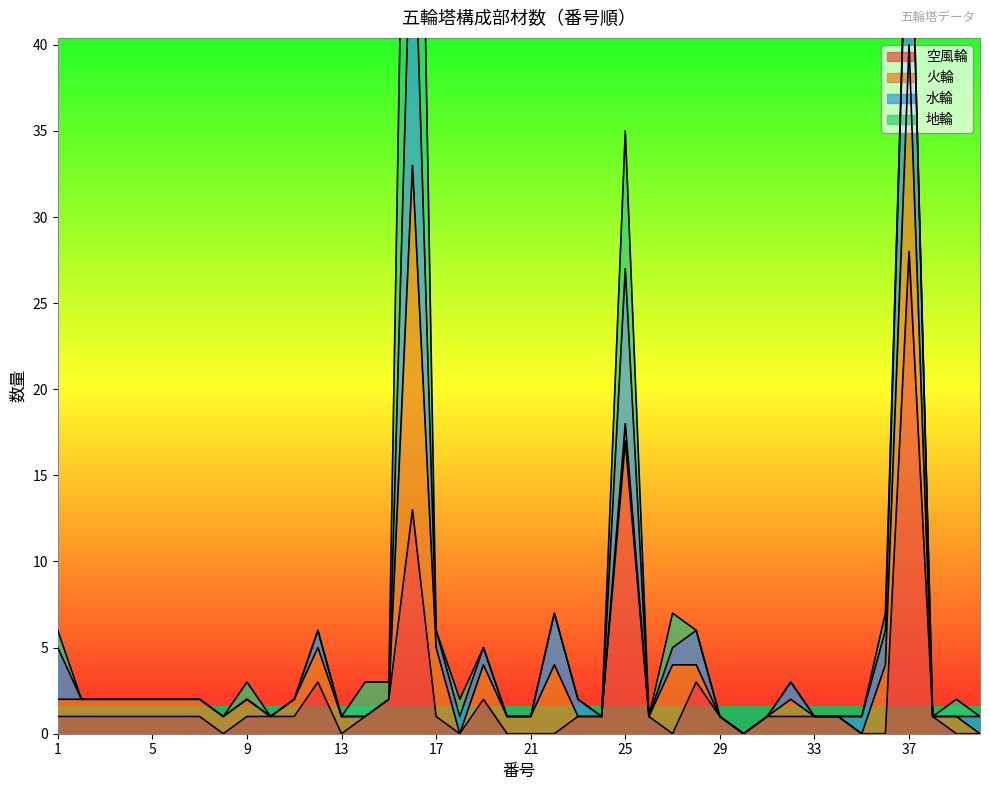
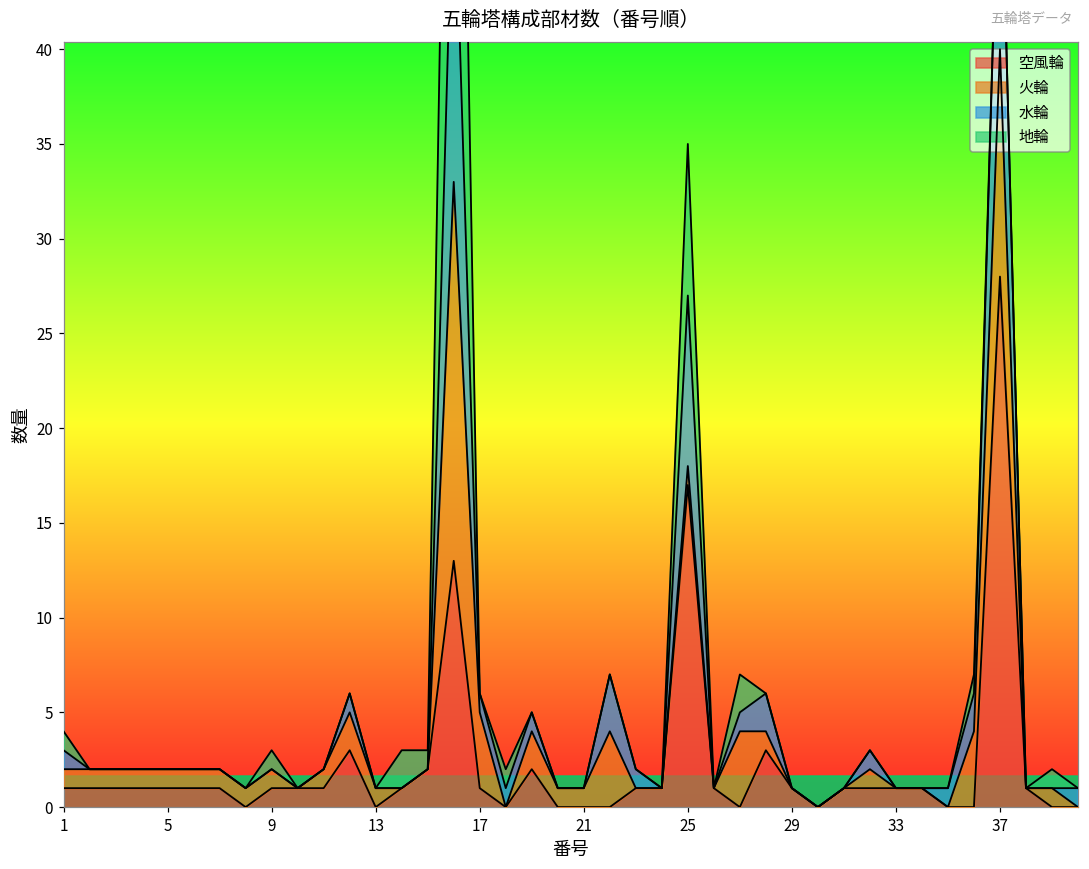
  {
    "水輪": {
-     "1": 3,
+     "1": 1,
      "25": 9
    },
    "地輪": {
      "1": 1,
      "9": 1,
      "25": 8
    }
  }
